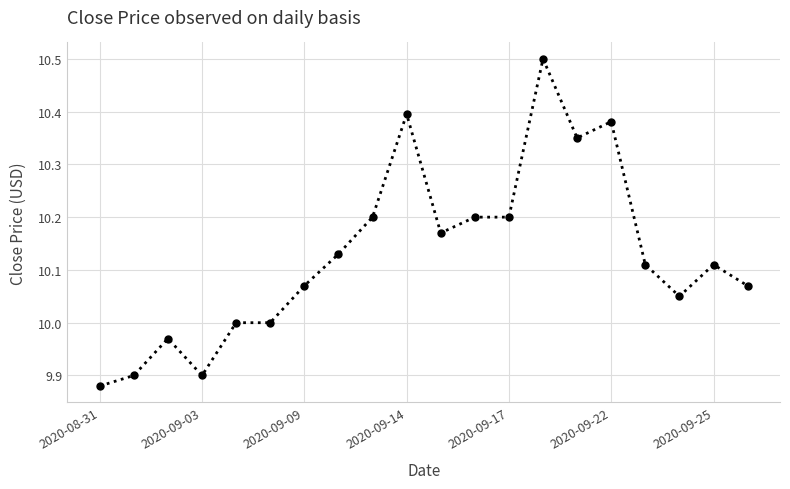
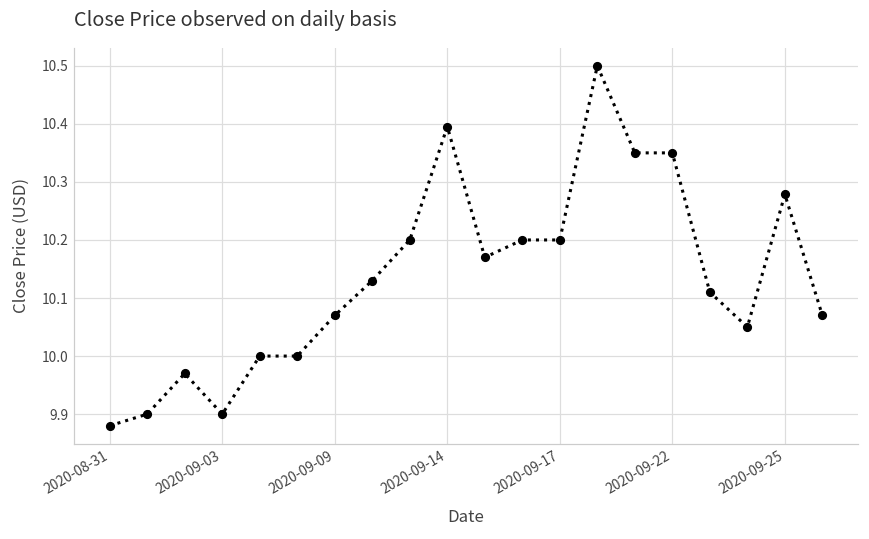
  {
    "2020-08-31": 9.88,
    "2020-09-03": 9.90,
    "2020-09-09": 10.07,
    "2020-09-14": 10.40,
    "2020-09-17": 10.20,
-   "2020-09-22": 10.38,
-   "2020-09-25": 10.11
+   "2020-09-22": 10.35,
+   "2020-09-25": 10.28
  }
